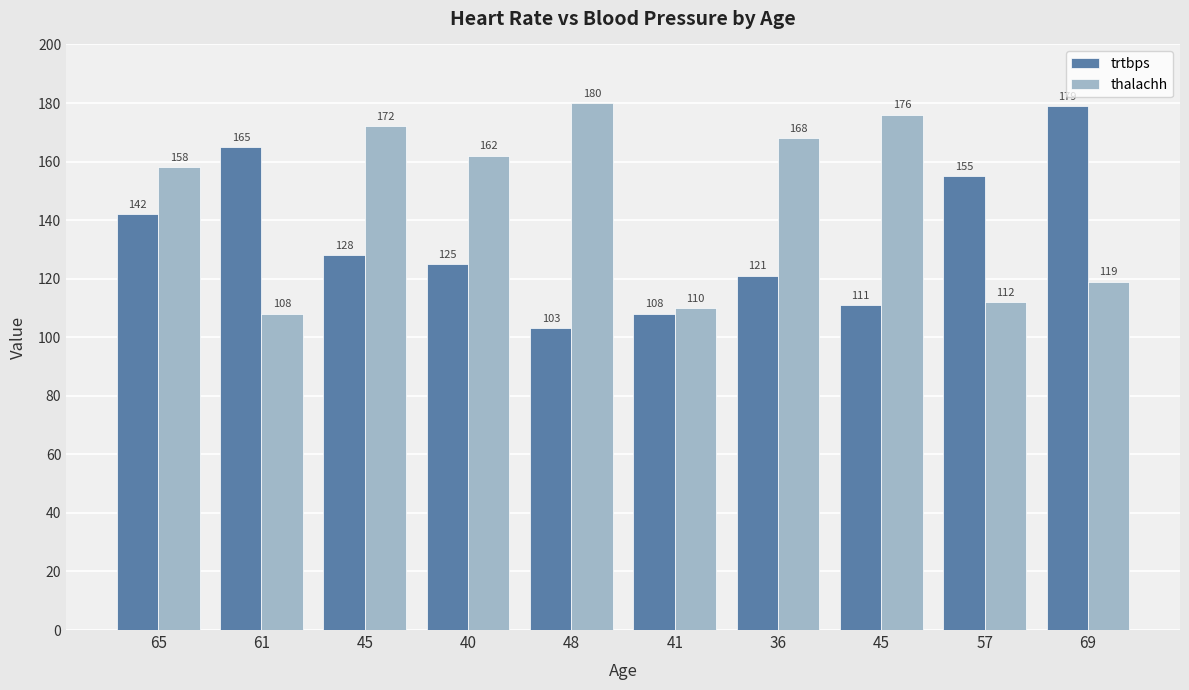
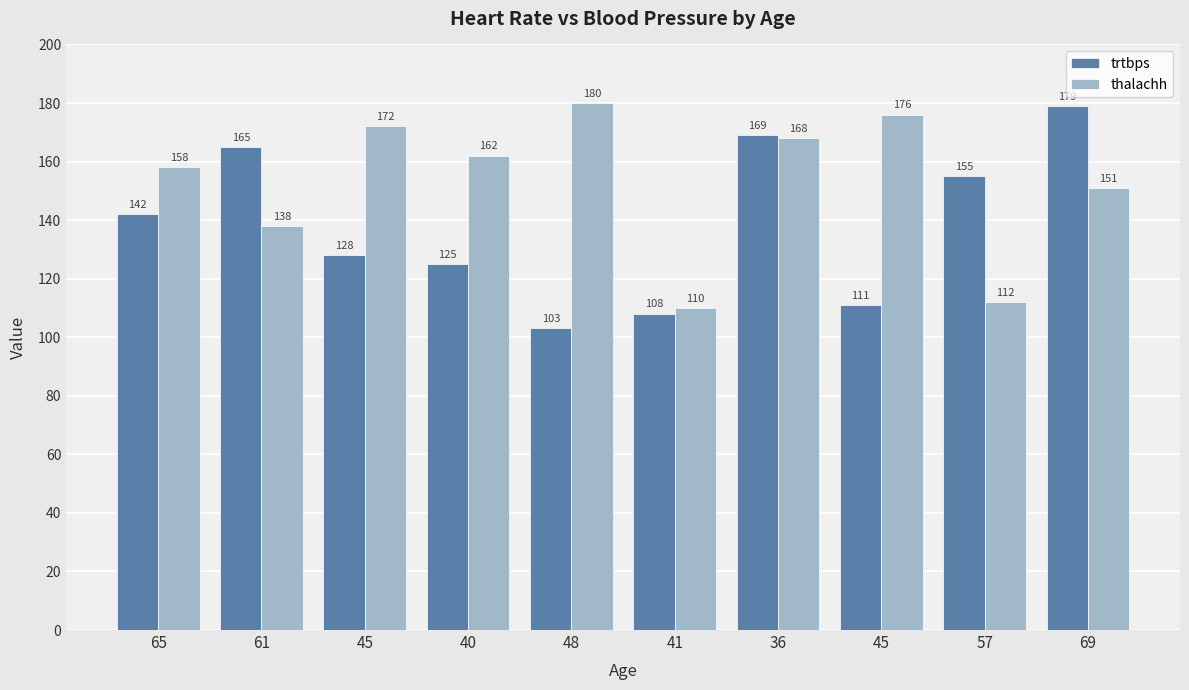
  {
    "trtbps": {
      "65": 142,
      "61": 165,
      "40": 125,
      "48": 103,
      "41": 108,
-     "36": 121,
+     "36": 169,
      "57": 155
    },
    "thalachh": {
      "65": 158,
-     "61": 108,
+     "61": 138,
      "40": 162,
      "48": 180,
      "41": 110,
      "36": 168,
      "57": 112,
-     "69": 119
+     "69": 151
    }
  }
